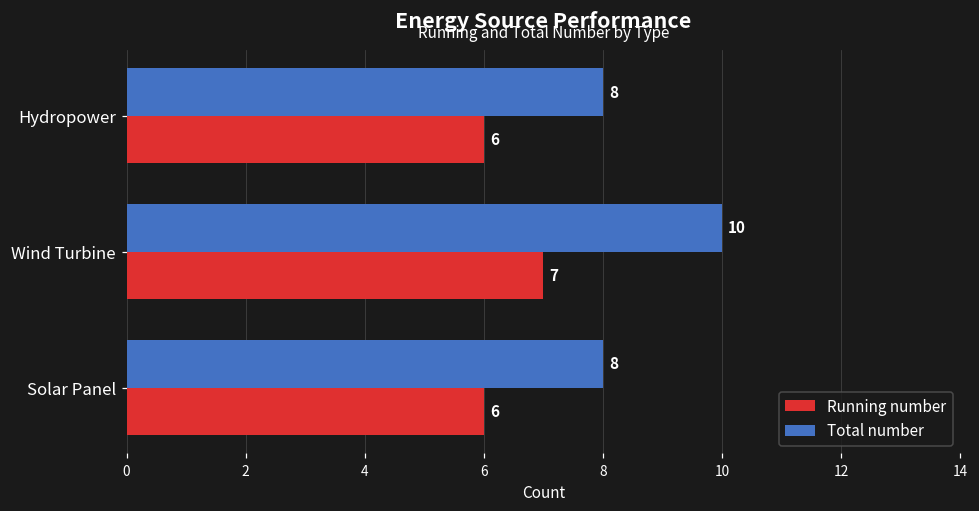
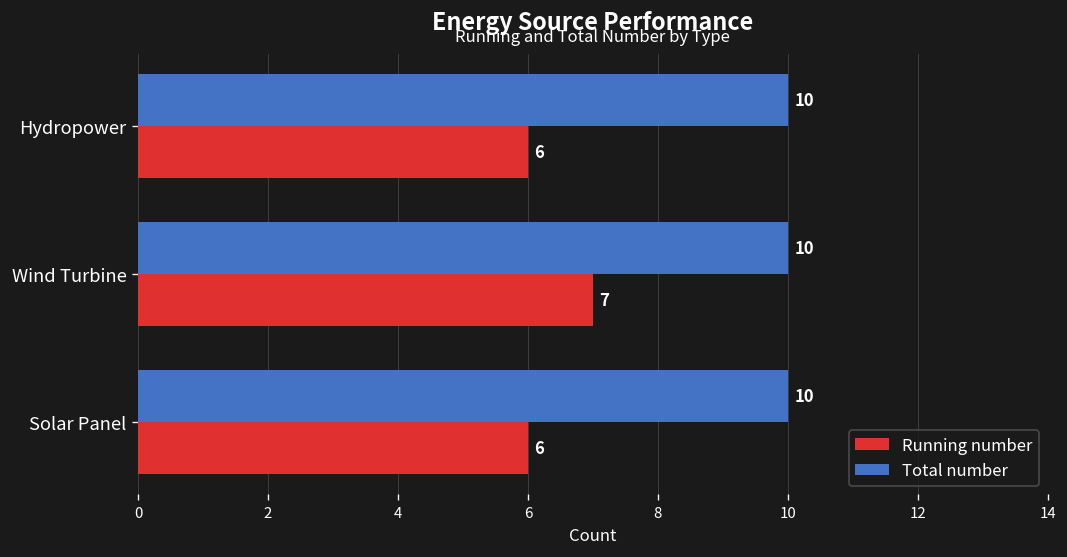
  {
    "Running number": {
      "Hydropower": 6,
      "Wind Turbine": 7,
      "Solar Panel": 6
    },
    "Total number": {
-     "Hydropower": 8,
+     "Hydropower": 10,
      "Wind Turbine": 10,
-     "Solar Panel": 8
+     "Solar Panel": 10
    }
  }
